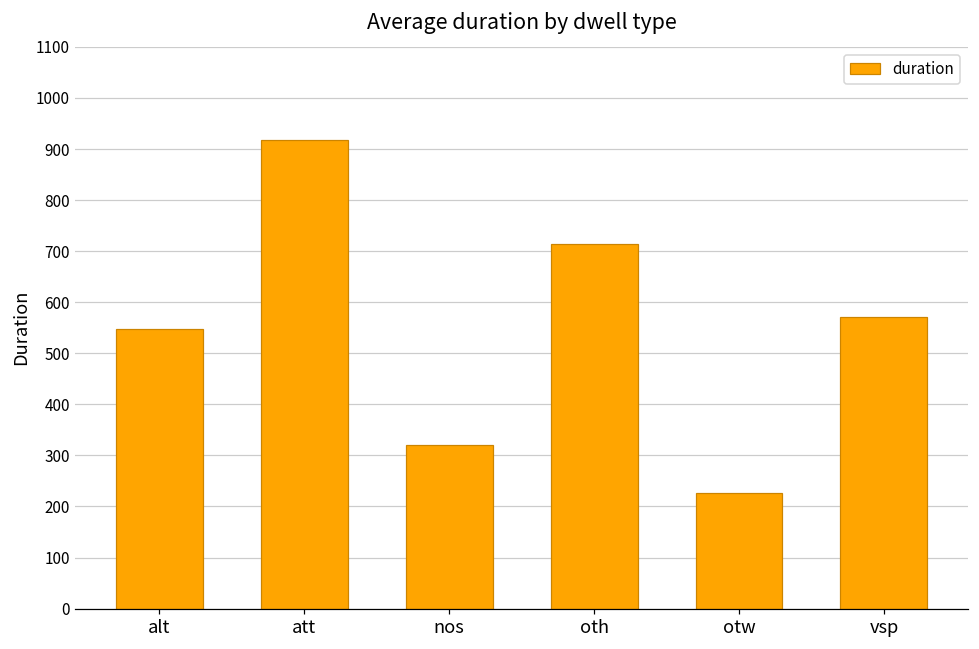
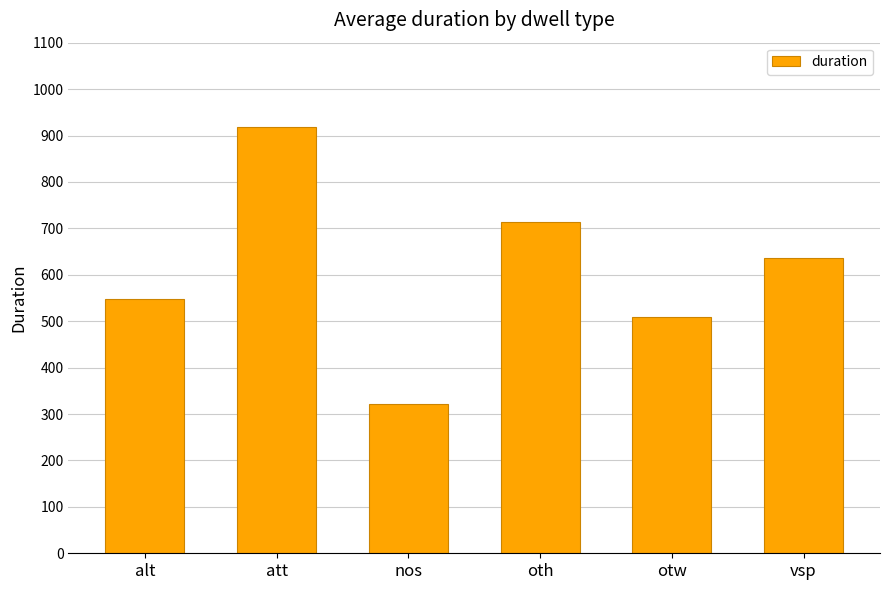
  {
    "alt": 550,
    "att": 920,
    "nos": 320,
    "oth": 710,
-   "otw": 230,
-   "vsp": 570
+   "otw": 510,
+   "vsp": 640
  }
